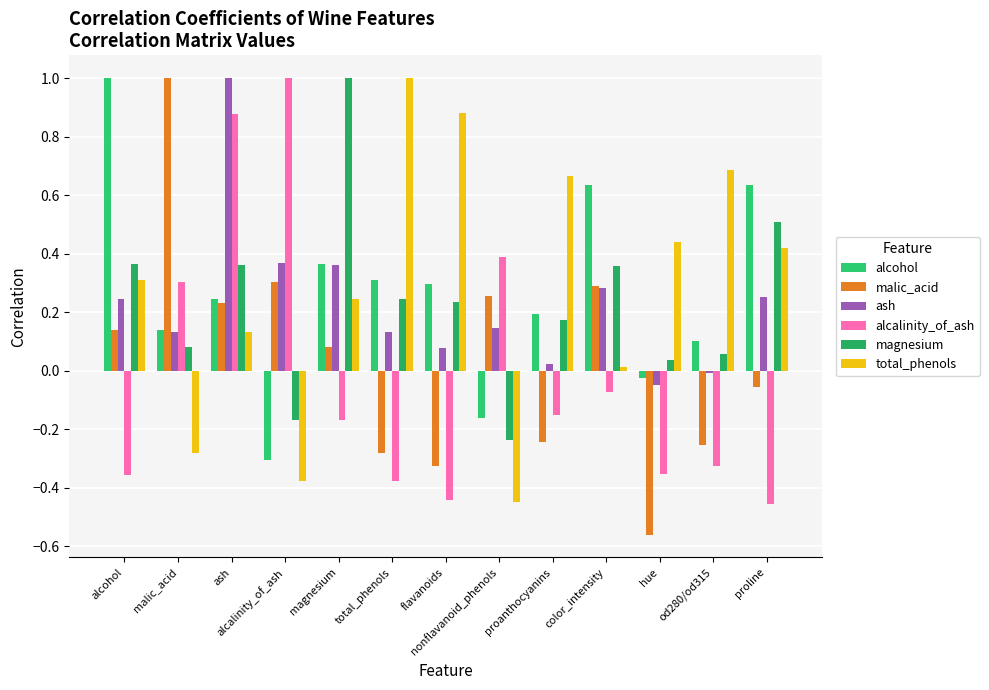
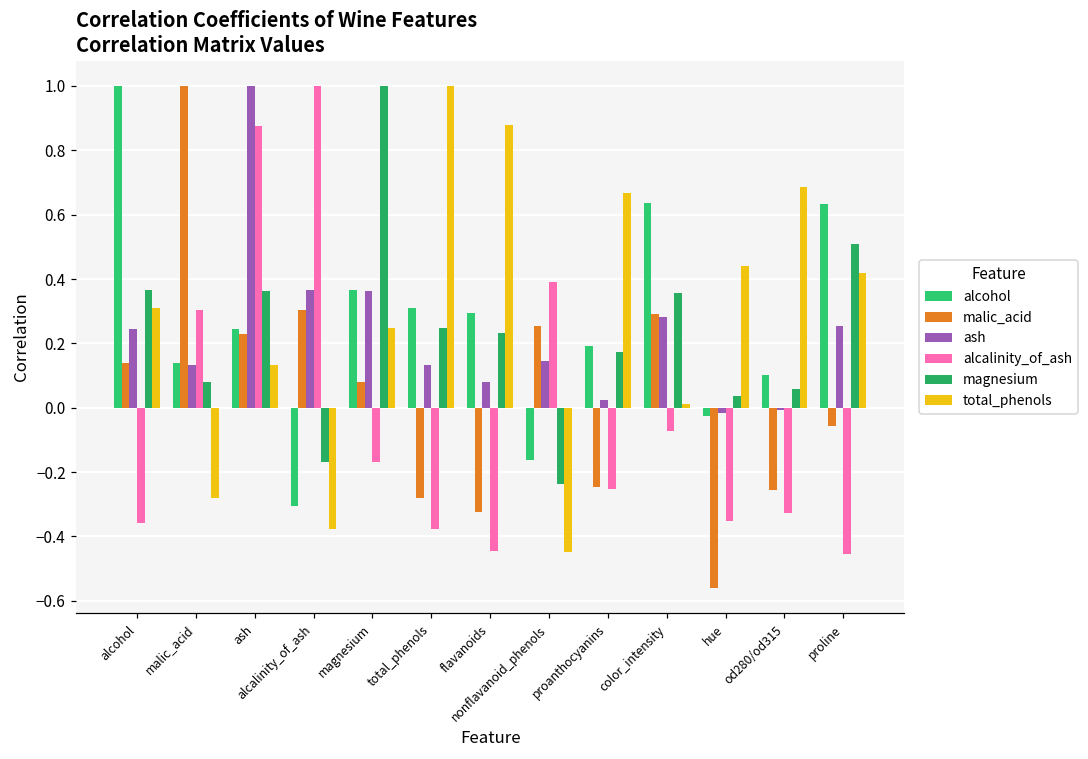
  {
    "malic_acid": {
      "alcohol": 0.14,
      "malic_acid": 1.00,
      "ash": 0.23,
      "alcalinity_of_ash": 0.30,
      "magnesium": 0.08,
      "total_phenols": -0.28,
      "flavanoids": -0.33,
      "nonflavanoid_phenols": 0.26,
      "proanthocyanins": -0.24,
      "color_intensity": 0.29,
      "hue": -0.56,
      "od280/od315": -0.26,
      "proline": -0.06
    },
    "ash": {
      "alcohol": 0.24,
      "malic_acid": 0.13,
      "ash": 1.00,
      "alcalinity_of_ash": 0.37,
      "magnesium": 0.36,
      "total_phenols": 0.13,
      "flavanoids": 0.08,
      "nonflavanoid_phenols": 0.15,
      "proanthocyanins": 0.02,
      "color_intensity": 0.28,
-     "hue": -0.05,
+     "hue": -0.02,
      "proline": 0.25
    },
    "alcalinity_of_ash": {
      "alcohol": -0.36,
      "malic_acid": 0.30,
      "ash": 0.88,
      "alcalinity_of_ash": 1.00,
      "magnesium": -0.17,
      "total_phenols": -0.38,
      "flavanoids": -0.44,
      "nonflavanoid_phenols": 0.39,
-     "proanthocyanins": -0.15,
+     "proanthocyanins": -0.25,
      "color_intensity": -0.07,
      "hue": -0.35,
      "od280/od315": -0.33,
      "proline": -0.46
    },
    "total_phenols": {
      "alcohol": 0.31,
      "malic_acid": -0.28,
      "ash": 0.13,
      "alcalinity_of_ash": -0.38,
      "magnesium": 0.25,
      "total_phenols": 1.00,
      "flavanoids": 0.88,
      "nonflavanoid_phenols": -0.45,
      "proanthocyanins": 0.67,
      "color_intensity": 0.01,
      "hue": 0.44,
      "od280/od315": 0.69,
      "proline": 0.42
    }
  }
